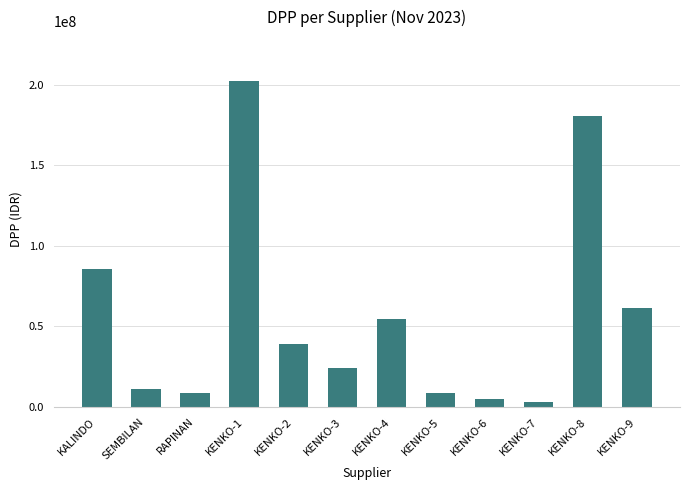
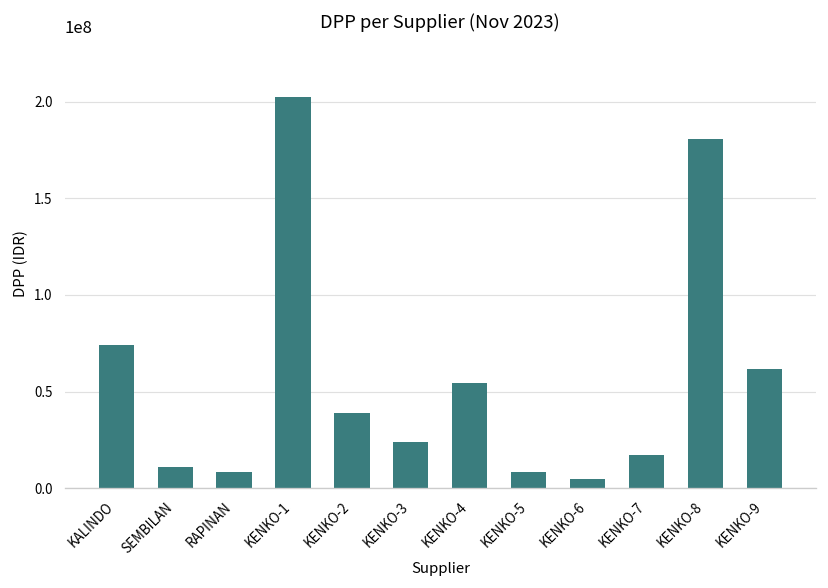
  {
-   "KALINDO": 86000000,
+   "KALINDO": 74000000,
    "SEMBILAN": 11000000,
    "RAPINAN": 8000000,
    "KENKO-1": 203000000,
    "KENKO-2": 39000000,
    "KENKO-3": 24000000,
    "KENKO-4": 55000000,
    "KENKO-5": 8000000,
    "KENKO-6": 5000000,
-   "KENKO-7": 3000000,
+   "KENKO-7": 17000000,
    "KENKO-8": 181000000,
    "KENKO-9": 62000000
  }
